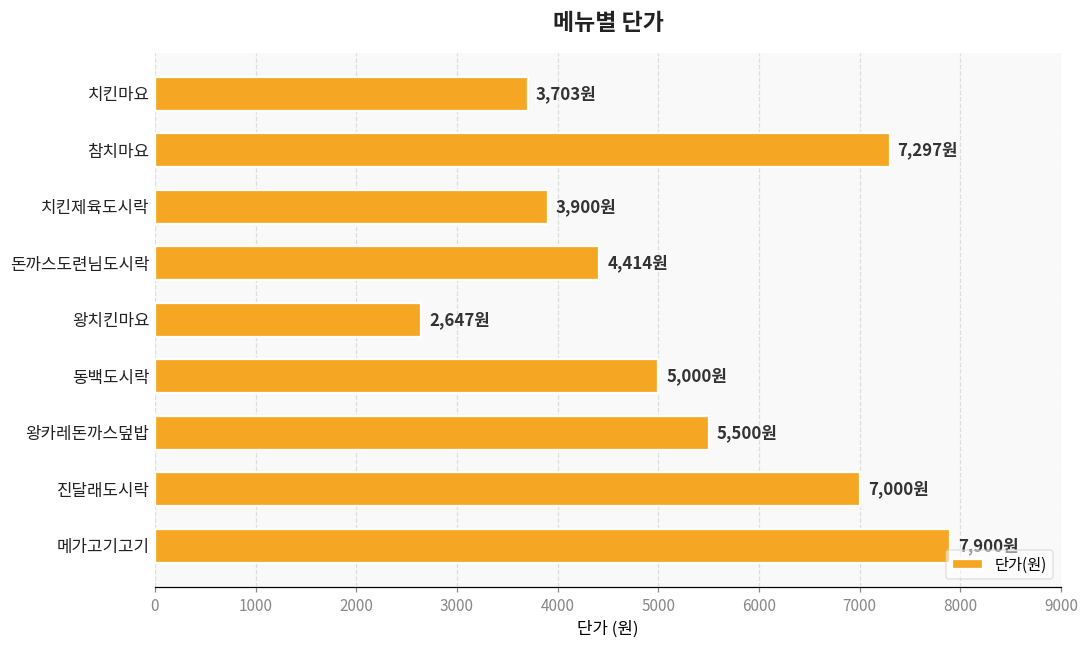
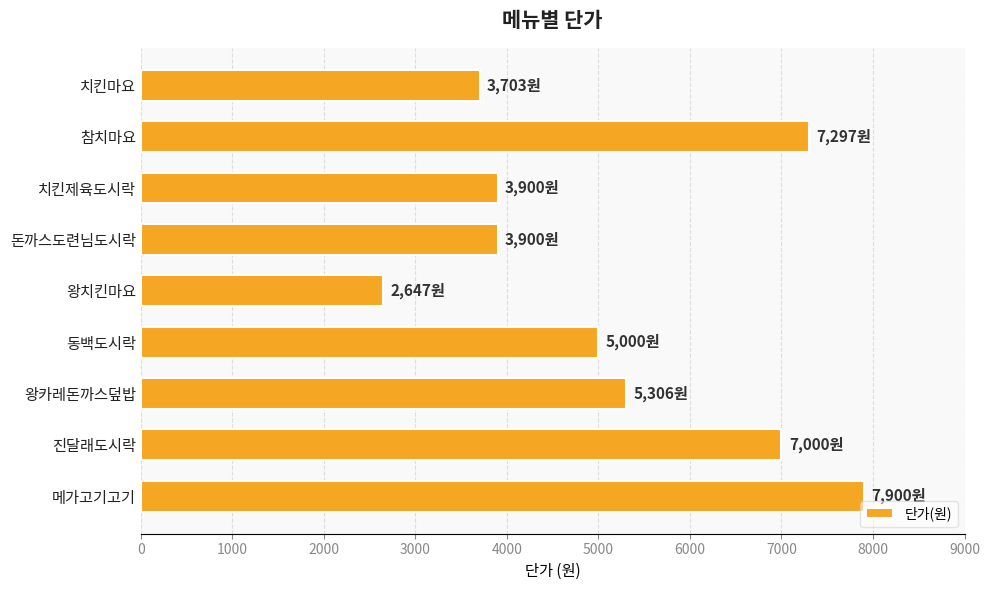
  {
    "치킨마요": "3,703원",
    "참치마요": "7,297원",
    "치킨제육도시락": "3,900원",
-   "돈까스도련님도시락": "4,414원",
+   "돈까스도련님도시락": "3,900원",
    "왕치킨마요": "2,647원",
    "동백도시락": "5,000원",
-   "왕카레돈까스덮밥": "5,500원",
+   "왕카레돈까스덮밥": "5,306원",
    "진달래도시락": "7,000원"
  }
